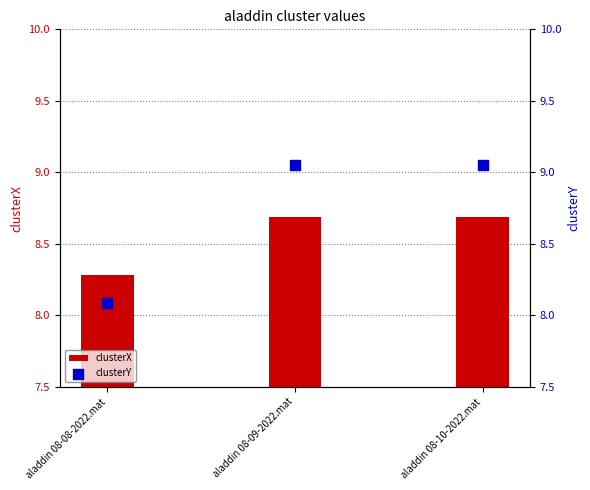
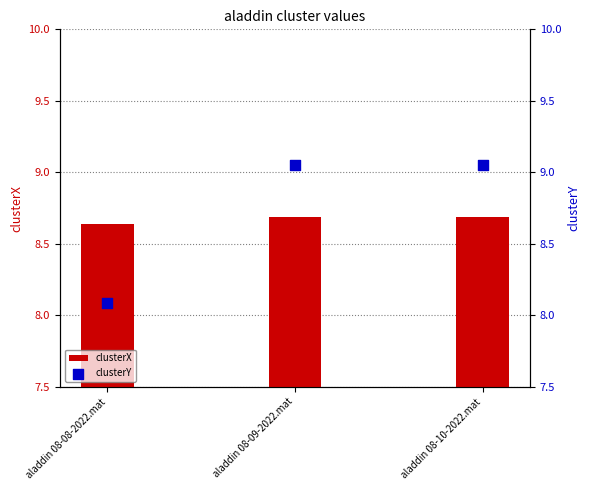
  {
    "clusterX": {
-     "aladdin 08-08-2022.mat": 8.28,
+     "aladdin 08-08-2022.mat": 8.64,
      "aladdin 08-09-2022.mat": 8.69,
      "aladdin 08-10-2022.mat": 8.69
    }
  }
